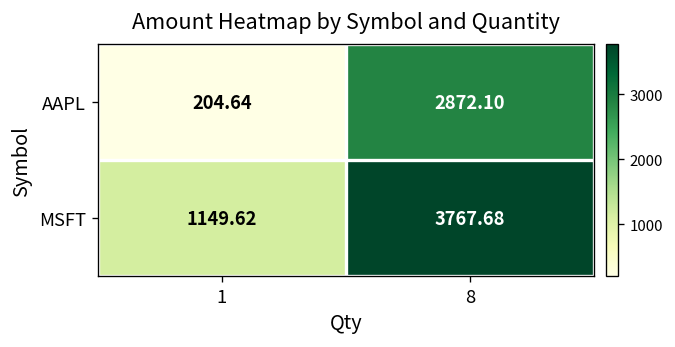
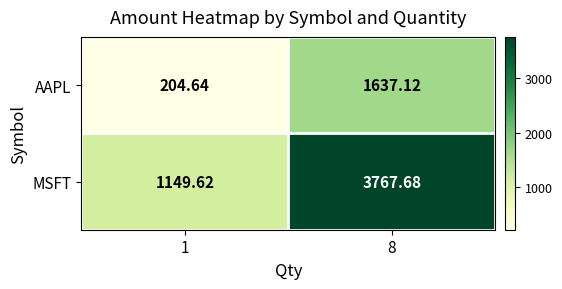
  {
    "AAPL": {
      "1": 204.64,
-     "8": 2872.10
+     "8": 1637.12
    },
    "MSFT": {
      "1": 1149.62,
      "8": 3767.68
    }
  }
